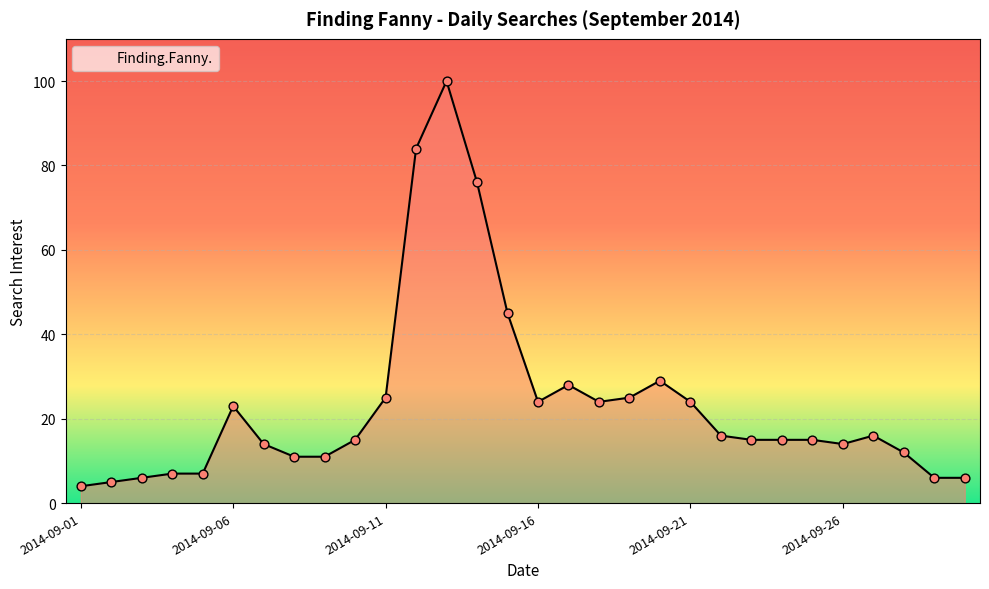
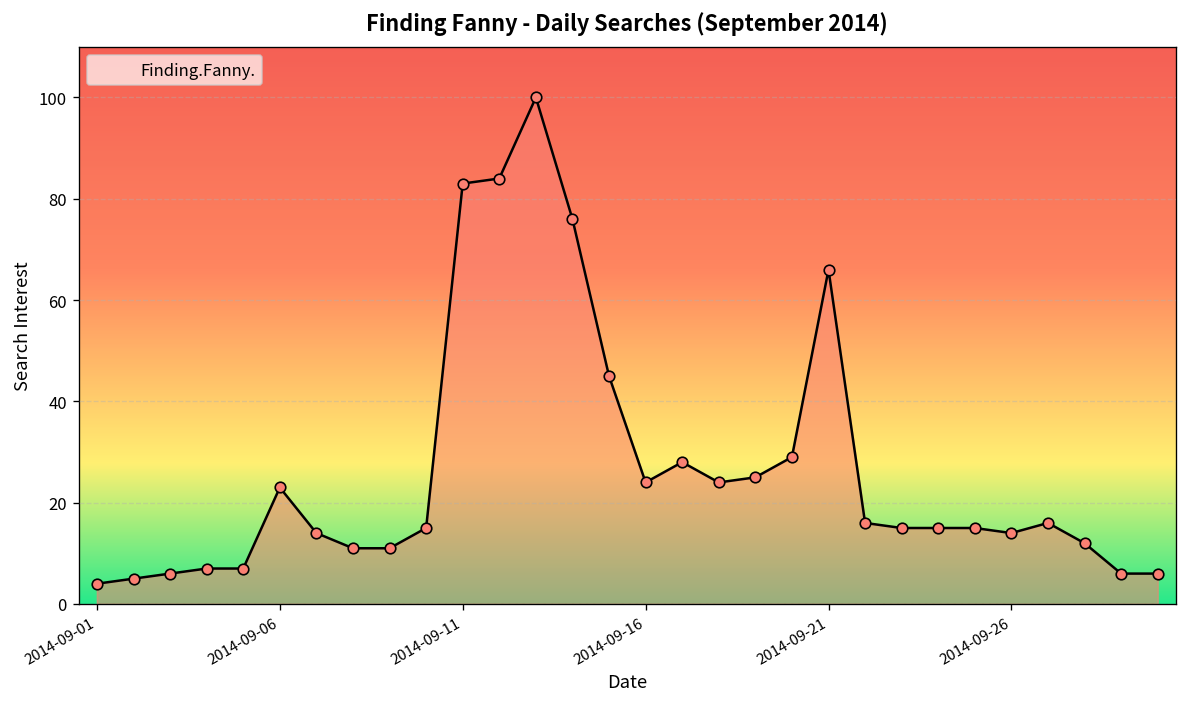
  {
    "2014-09-01": 4,
    "2014-09-06": 23,
-   "2014-09-11": 25,
+   "2014-09-11": 83,
    "2014-09-16": 24,
-   "2014-09-21": 24,
+   "2014-09-21": 66,
    "2014-09-26": 14
  }
